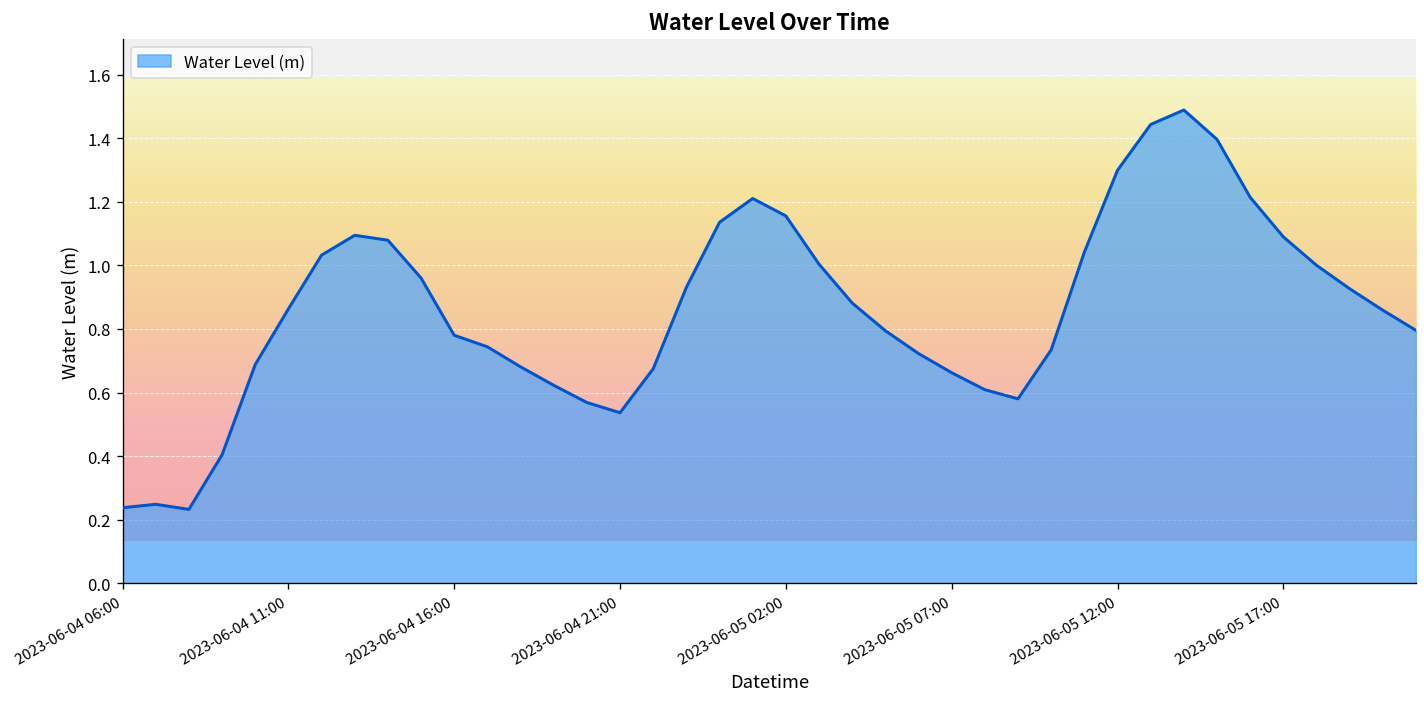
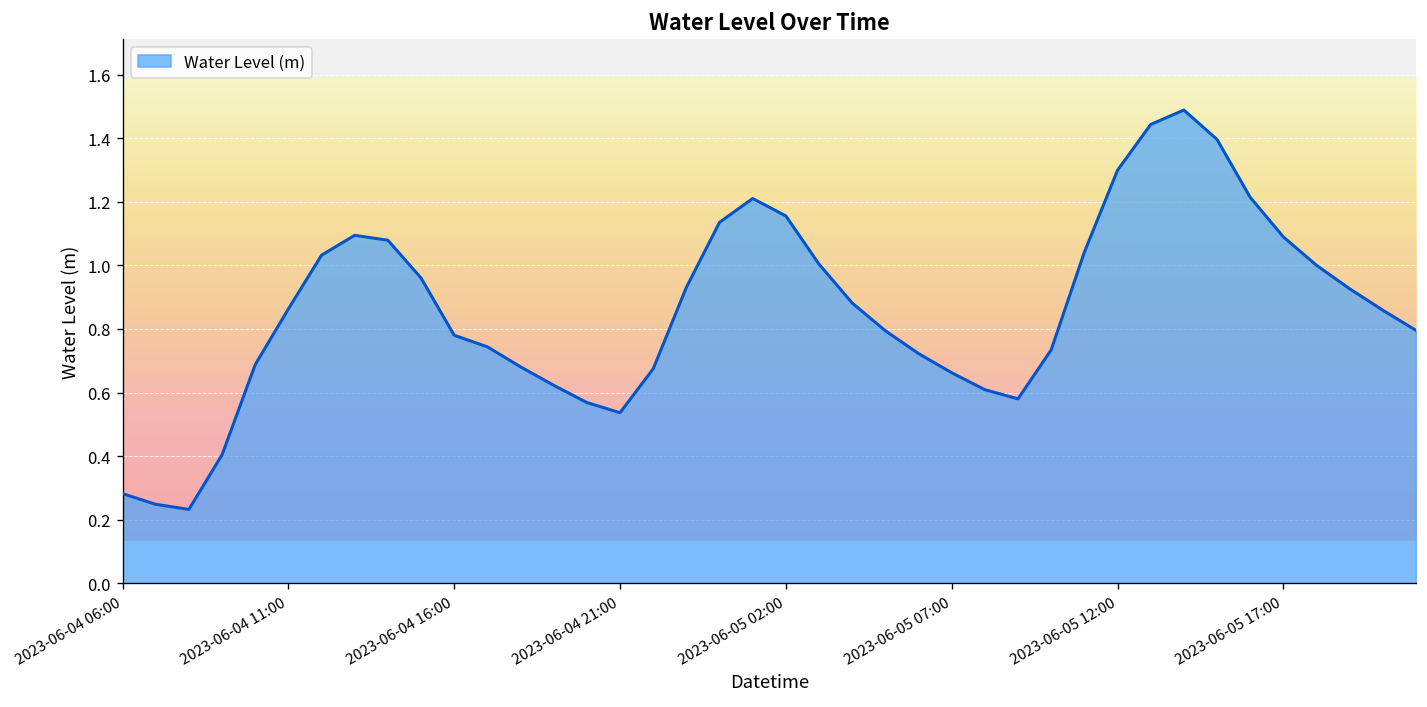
  {
-   "2023-06-04 06:00": 0.24,
+   "2023-06-04 06:00": 0.28,
    "2023-06-04 11:00": 0.86,
    "2023-06-04 16:00": 0.78,
    "2023-06-04 21:00": 0.54,
    "2023-06-05 02:00": 1.16,
    "2023-06-05 07:00": 0.66,
    "2023-06-05 12:00": 1.30,
    "2023-06-05 17:00": 1.09
  }
